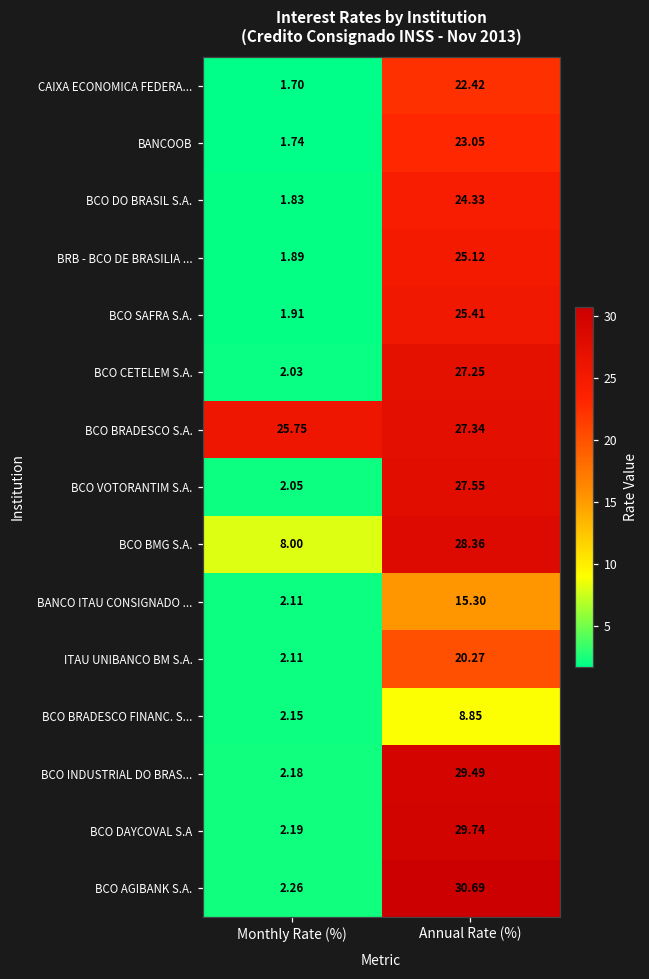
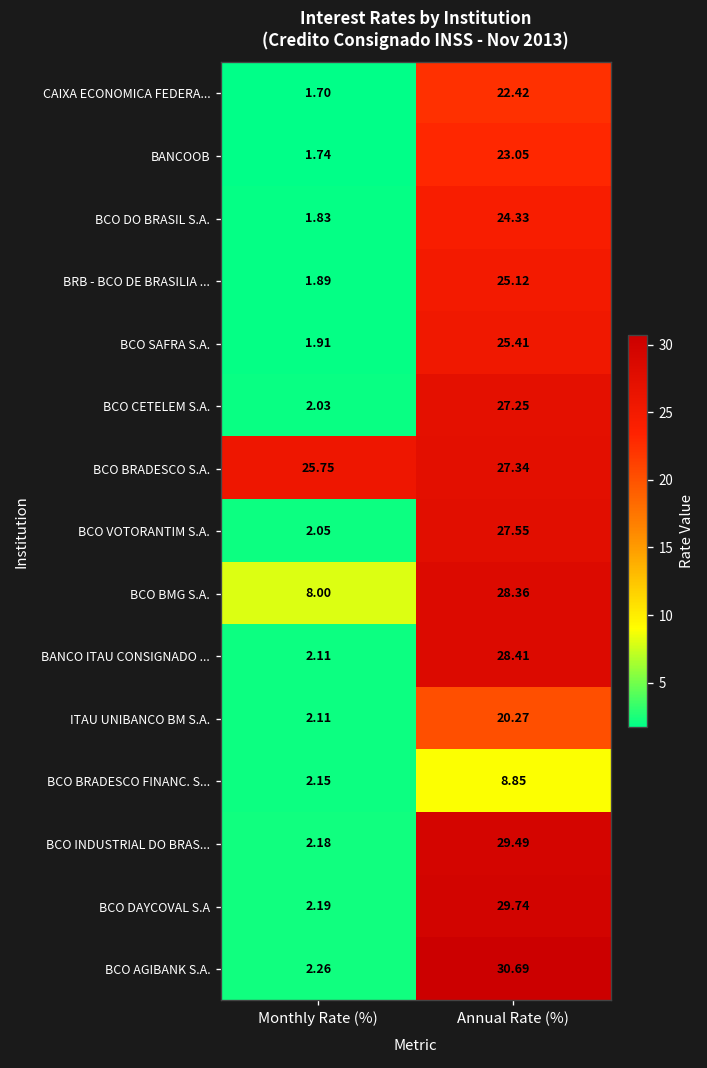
  {
    "CAIXA ECONOMICA FEDERA...": {
      "Monthly Rate (%)": 1.70,
      "Annual Rate (%)": 22.42
    },
    "BANCOOB": {
      "Monthly Rate (%)": 1.74,
      "Annual Rate (%)": 23.05
    },
    "BCO DO BRASIL S.A.": {
      "Monthly Rate (%)": 1.83,
      "Annual Rate (%)": 24.33
    },
    "BRB - BCO DE BRASILIA ...": {
      "Monthly Rate (%)": 1.89,
      "Annual Rate (%)": 25.12
    },
    "BCO SAFRA S.A.": {
      "Monthly Rate (%)": 1.91,
      "Annual Rate (%)": 25.41
    },
    "BCO CETELEM S.A.": {
      "Monthly Rate (%)": 2.03,
      "Annual Rate (%)": 27.25
    },
    "BCO BRADESCO S.A.": {
      "Monthly Rate (%)": 25.75,
      "Annual Rate (%)": 27.34
    },
    "BCO VOTORANTIM S.A.": {
      "Monthly Rate (%)": 2.05,
      "Annual Rate (%)": 27.55
    },
    "BCO BMG S.A.": {
      "Monthly Rate (%)": 8.00,
      "Annual Rate (%)": 28.36
    },
    "BANCO ITAU CONSIGNADO ...": {
      "Monthly Rate (%)": 2.11,
-     "Annual Rate (%)": 15.30
+     "Annual Rate (%)": 28.41
    },
    "ITAU UNIBANCO BM S.A.": {
      "Monthly Rate (%)": 2.11,
      "Annual Rate (%)": 20.27
    },
    "BCO BRADESCO FINANC. S...": {
      "Monthly Rate (%)": 2.15,
      "Annual Rate (%)": 8.85
    },
    "BCO INDUSTRIAL DO BRAS...": {
      "Monthly Rate (%)": 2.18,
      "Annual Rate (%)": 29.49
    },
    "BCO DAYCOVAL S.A": {
      "Monthly Rate (%)": 2.19,
      "Annual Rate (%)": 29.74
    },
    "BCO AGIBANK S.A.": {
      "Monthly Rate (%)": 2.26,
      "Annual Rate (%)": 30.69
    }
  }
